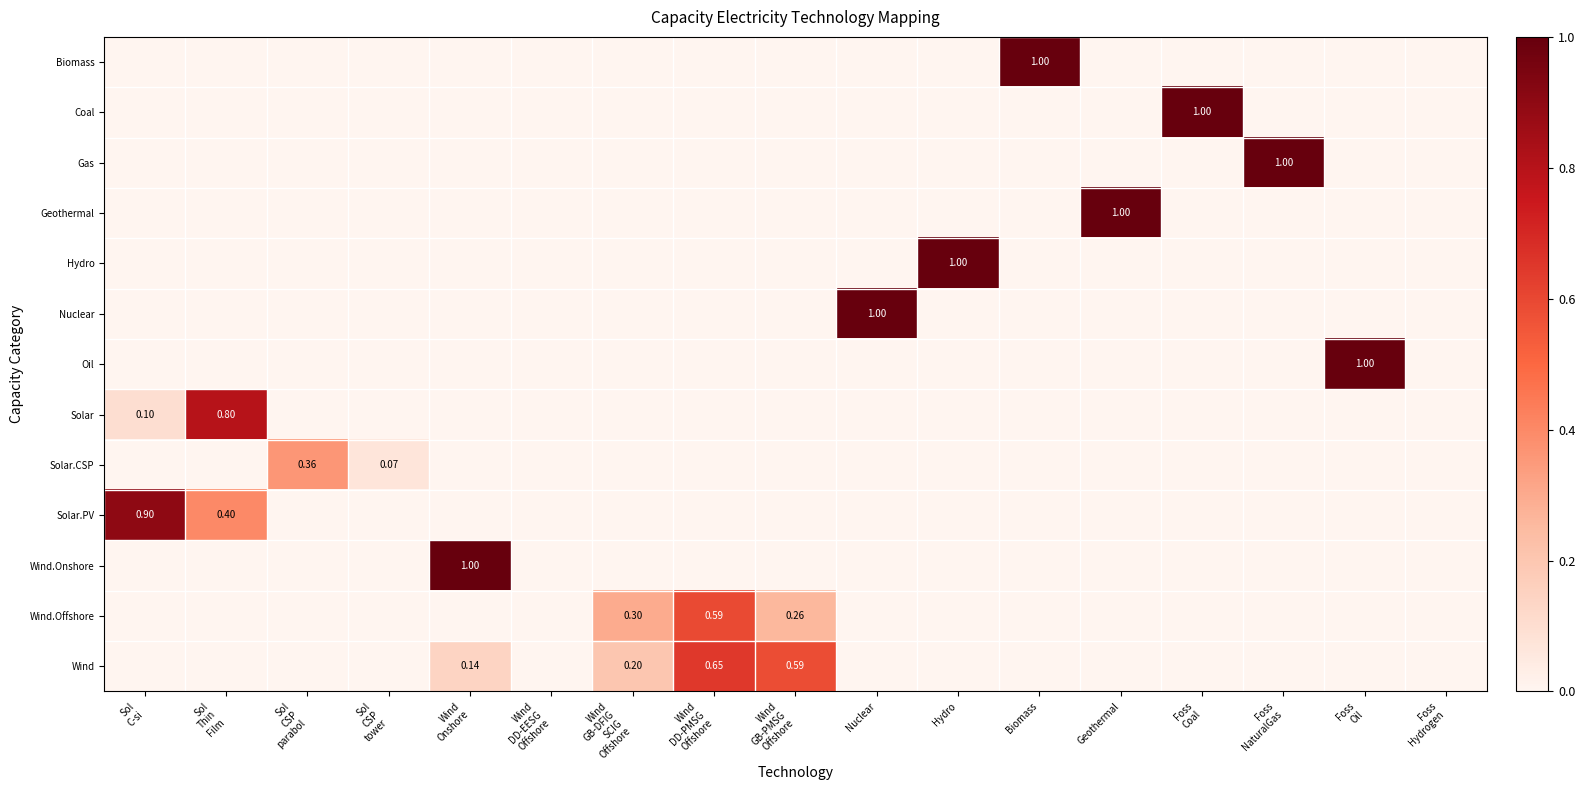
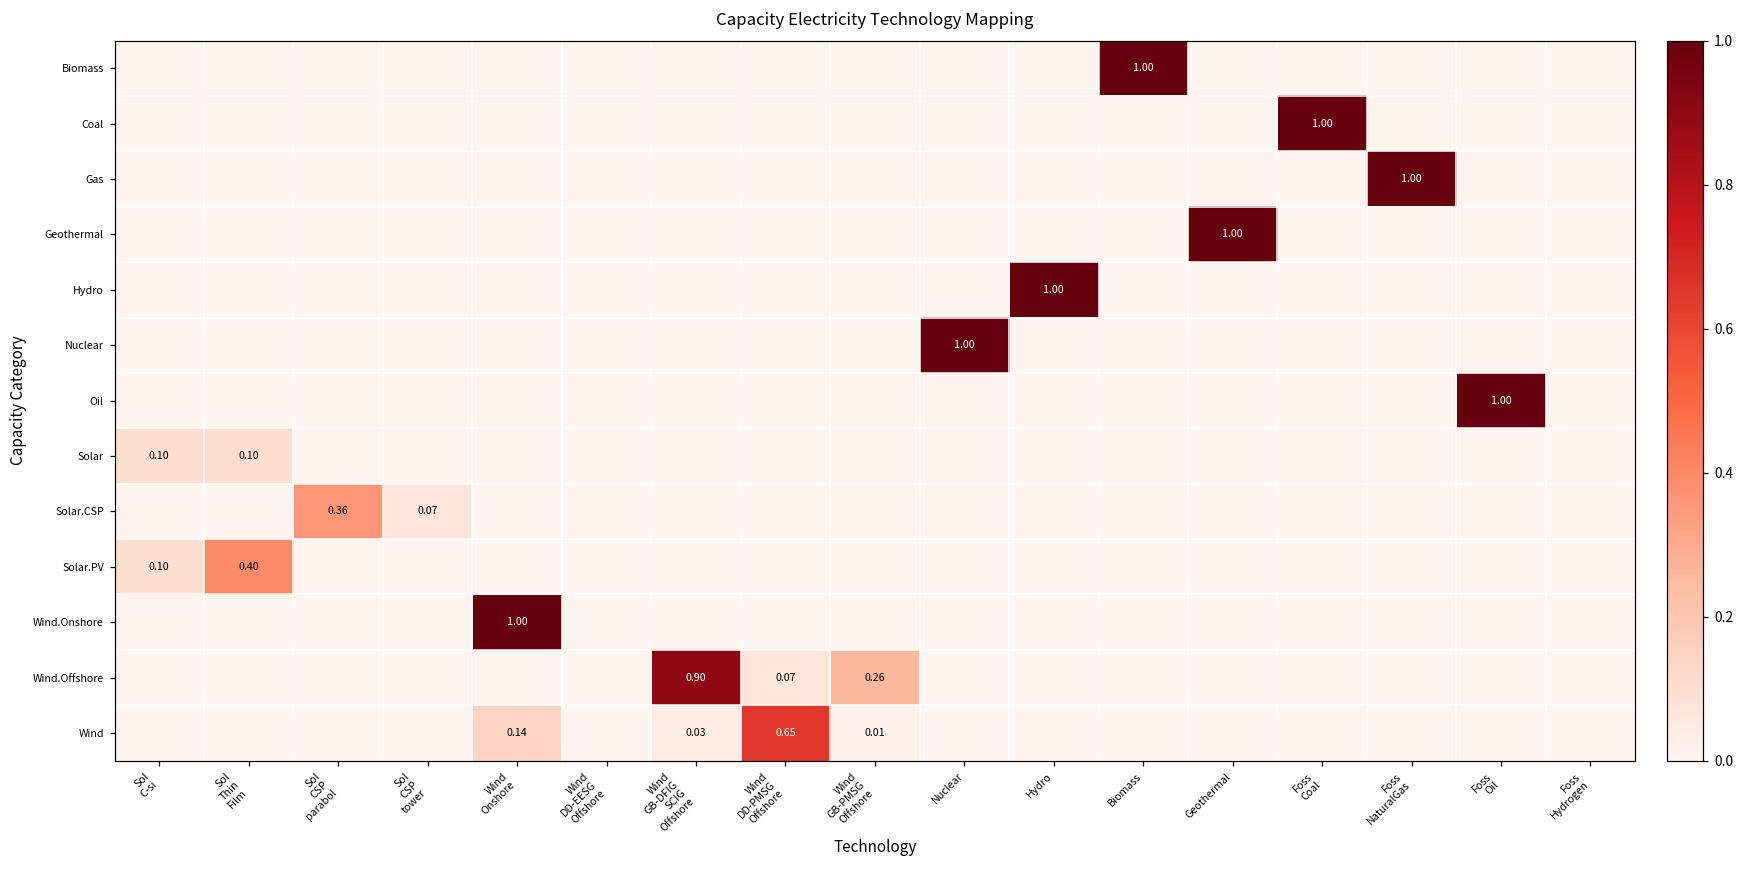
  {
    "Biomass": {
      "Biomass": 1.00
    },
    "Coal": {
      "Foss Coal": 1.00
    },
    "Gas": {
      "Foss NaturalGas": 1.00
    },
    "Geothermal": {
      "Geothermal": 1.00
    },
    "Hydro": {
      "Hydro": 1.00
    },
    "Nuclear": {
      "Nuclear": 1.00
    },
    "Oil": {
      "Foss Oil": 1.00
    },
    "Solar": {
      "Sol C-si": 0.10,
-     "Sol Thin Film": 0.80
+     "Sol Thin Film": 0.10
    },
    "Solar.CSP": {
      "Sol CSP parabol": 0.36,
      "Sol CSP tower": 0.07
    },
    "Solar.PV": {
-     "Sol C-si": 0.90,
+     "Sol C-si": 0.10,
      "Sol Thin Film": 0.40
    },
    "Wind.Onshore": {
      "Wind Onshore": 1.00
    },
    "Wind.Offshore": {
-     "Wind GB-DFIG SCIG Offshore": 0.30,
-     "Wind DD-PMSG Offshore": 0.59,
+     "Wind GB-DFIG SCIG Offshore": 0.90,
+     "Wind DD-PMSG Offshore": 0.07,
      "Wind GB-PMSG Offshore": 0.26
    },
    "Wind": {
      "Wind Onshore": 0.14,
-     "Wind GB-DFIG SCIG Offshore": 0.20,
+     "Wind GB-DFIG SCIG Offshore": 0.03,
      "Wind DD-PMSG Offshore": 0.65,
-     "Wind GB-PMSG Offshore": 0.59
+     "Wind GB-PMSG Offshore": 0.01
    }
  }
